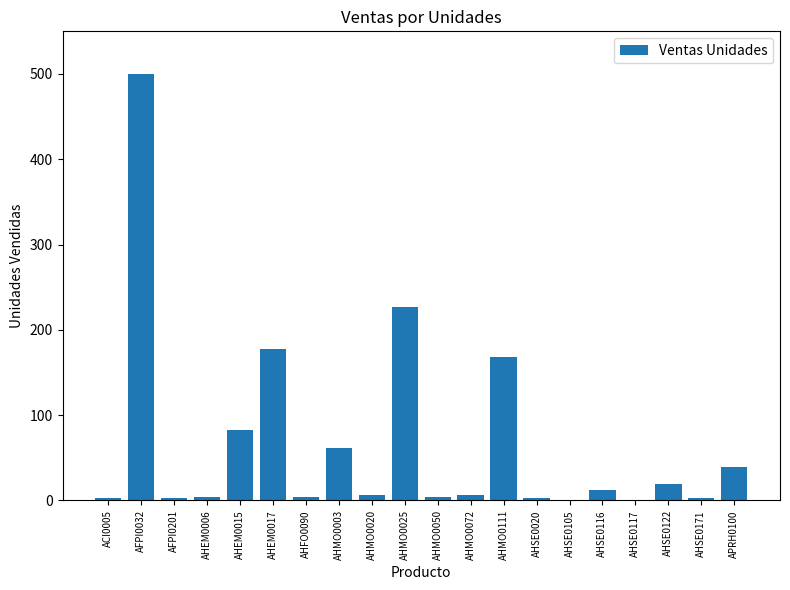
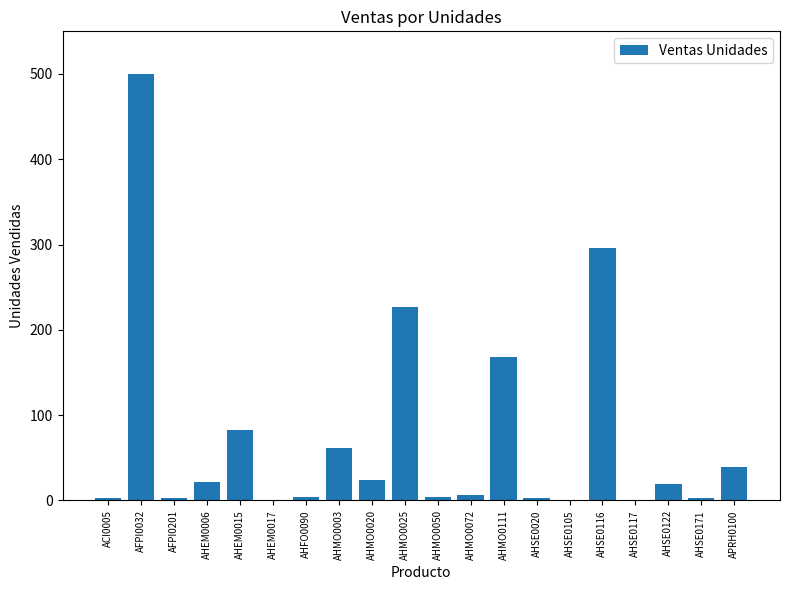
  {
    "ACI0005": 0,
    "AFPI0032": 500,
    "AFPI0201": 0,
-   "AHEM0006": 0,
+   "AHEM0006": 20,
    "AHEM0015": 80,
-   "AHEM0017": 180,
+   "AHEM0017": 0,
    "AHFO0090": 0,
    "AHMO0003": 60,
-   "AHMO0020": 10,
+   "AHMO0020": 20,
    "AHMO0025": 230,
    "AHMO0050": 0,
    "AHMO0072": 10,
    "AHMO0111": 170,
    "AHSE0020": 0,
-   "AHSE0116": 10,
+   "AHSE0116": 300,
    "AHSE0122": 20,
    "AHSE0171": 0,
    "APRH0100": 40
  }
